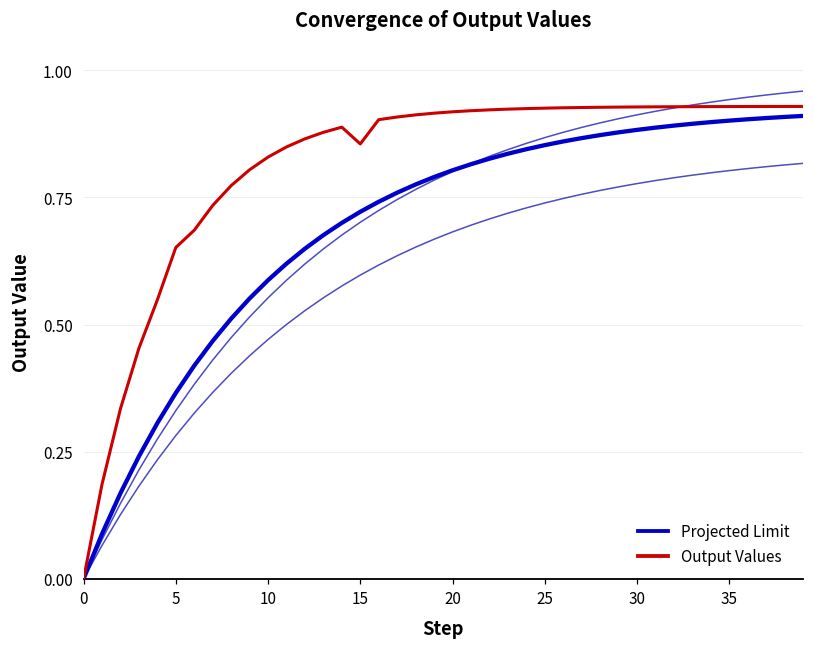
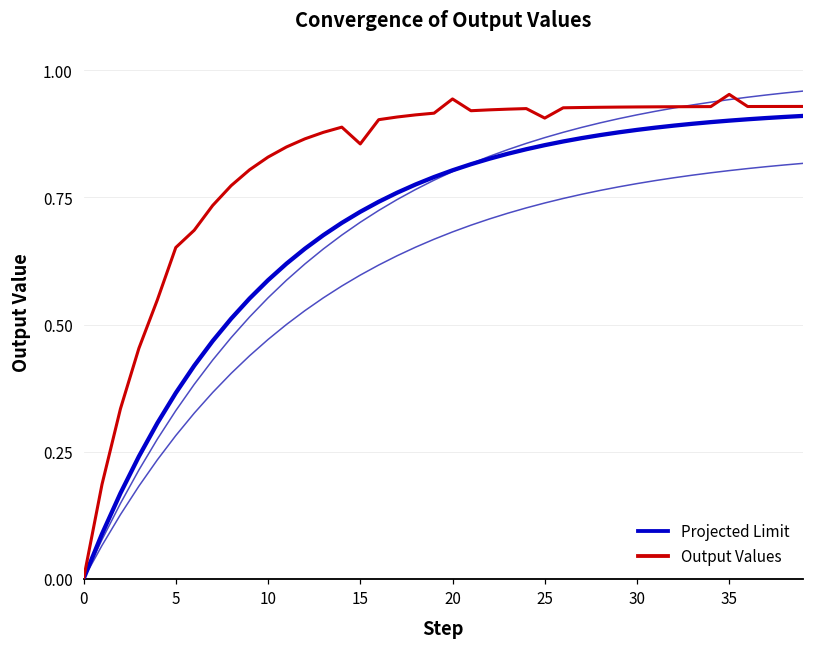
  {
    "Output Values": {
      "5": 0.65,
      "10": 0.83,
      "15": 0.86,
-     "20": 0.92,
-     "25": 0.93,
+     "20": 0.94,
+     "25": 0.91,
      "30": 0.93,
-     "35": 0.93
+     "35": 0.95
    }
  }
